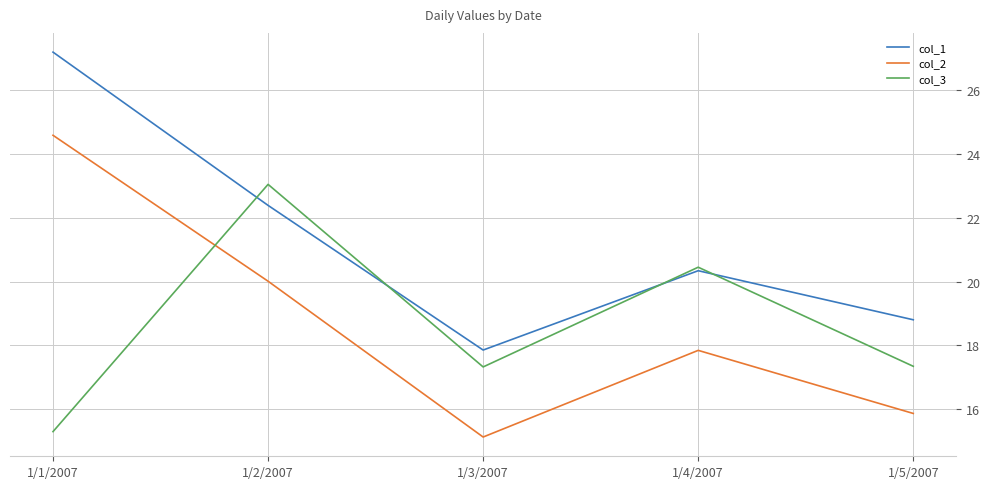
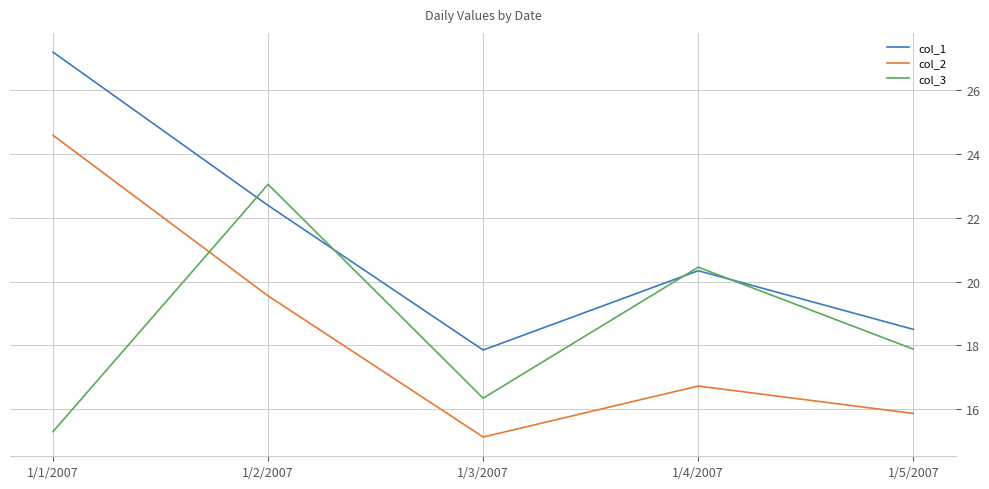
  {
    "col_1": {
      "1/1/2007": 27.2,
      "1/2/2007": 22.4,
      "1/3/2007": 17.9,
      "1/4/2007": 20.3,
-     "1/5/2007": 18.8
+     "1/5/2007": 18.5
    },
    "col_2": {
      "1/1/2007": 24.6,
-     "1/2/2007": 20.0,
+     "1/2/2007": 19.6,
      "1/3/2007": 15.1,
-     "1/4/2007": 17.8,
+     "1/4/2007": 16.7,
      "1/5/2007": 15.9
    },
    "col_3": {
      "1/1/2007": 15.3,
      "1/2/2007": 23.1,
-     "1/3/2007": 17.3,
+     "1/3/2007": 16.3,
      "1/4/2007": 20.5,
-     "1/5/2007": 17.3
+     "1/5/2007": 17.9
    }
  }
